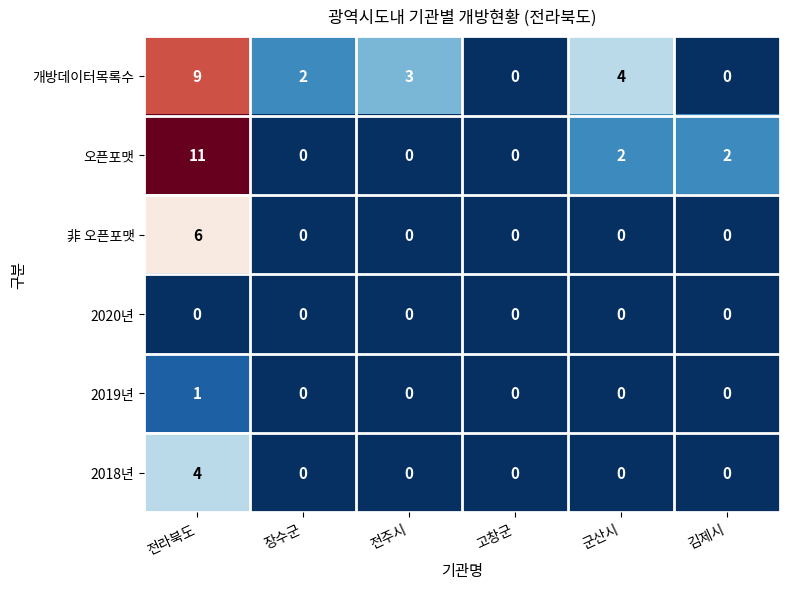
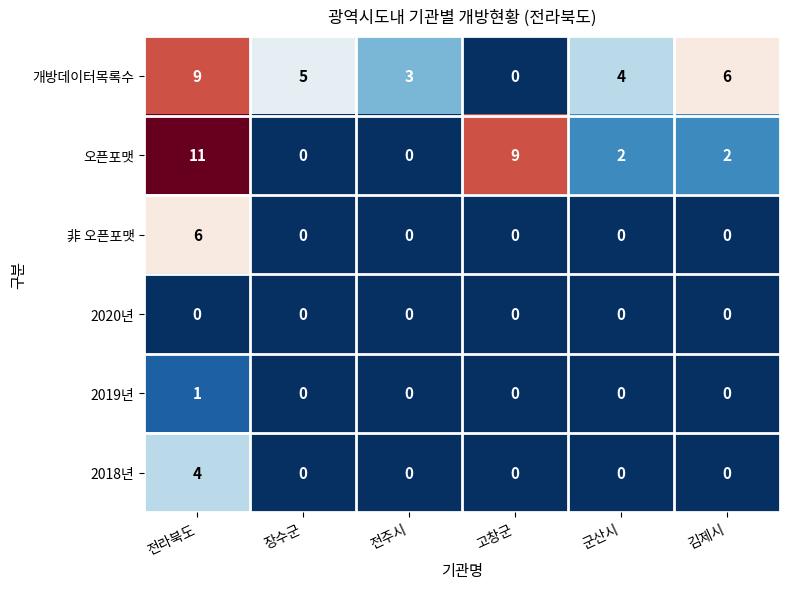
  {
    "개방데이터목록수": {
      "전라북도": 9,
-     "장수군": 2,
+     "장수군": 5,
      "전주시": 3,
      "고창군": 0,
      "군산시": 4,
-     "김제시": 0
+     "김제시": 6
    },
    "오픈포맷": {
      "전라북도": 11,
      "장수군": 0,
      "전주시": 0,
-     "고창군": 0,
+     "고창군": 9,
      "군산시": 2,
      "김제시": 2
    },
    "非 오픈포맷": {
      "전라북도": 6,
      "장수군": 0,
      "전주시": 0,
      "고창군": 0,
      "군산시": 0,
      "김제시": 0
    },
    "2020년": {
      "전라북도": 0,
      "장수군": 0,
      "전주시": 0,
      "고창군": 0,
      "군산시": 0,
      "김제시": 0
    },
    "2019년": {
      "전라북도": 1,
      "장수군": 0,
      "전주시": 0,
      "고창군": 0,
      "군산시": 0,
      "김제시": 0
    },
    "2018년": {
      "전라북도": 4,
      "장수군": 0,
      "전주시": 0,
      "고창군": 0,
      "군산시": 0,
      "김제시": 0
    }
  }
